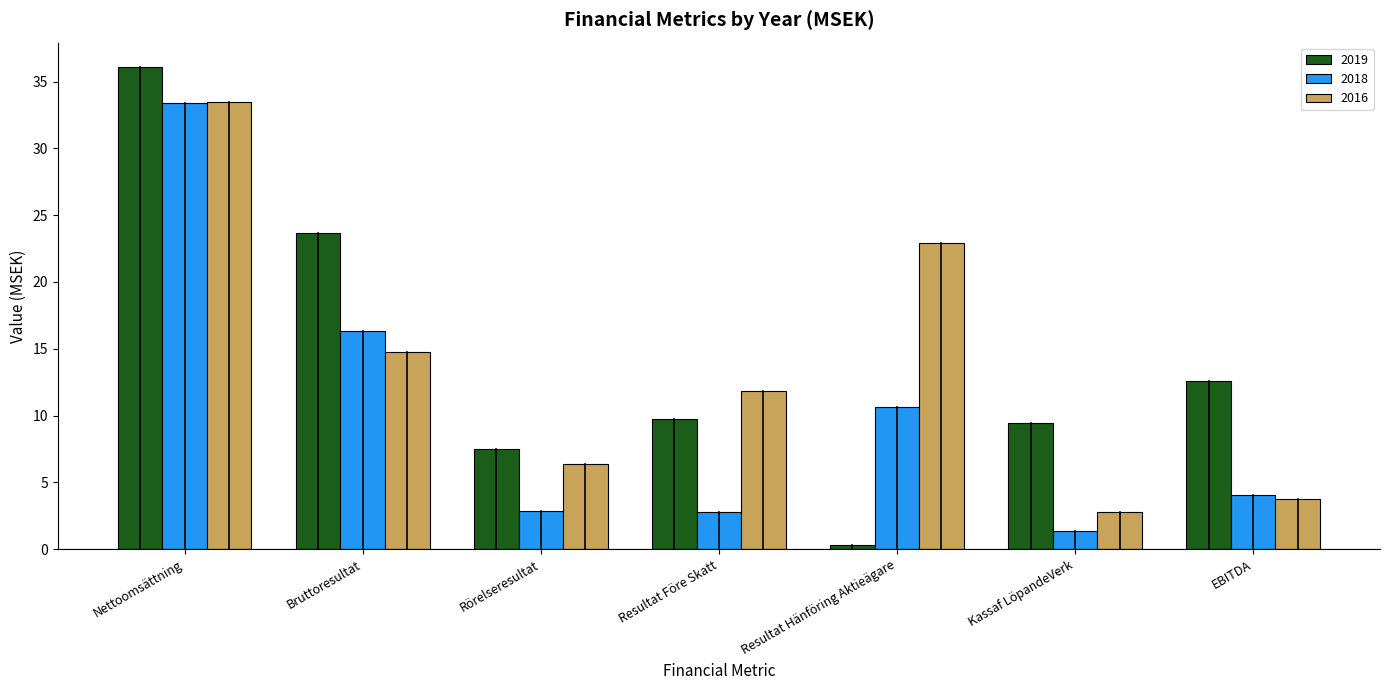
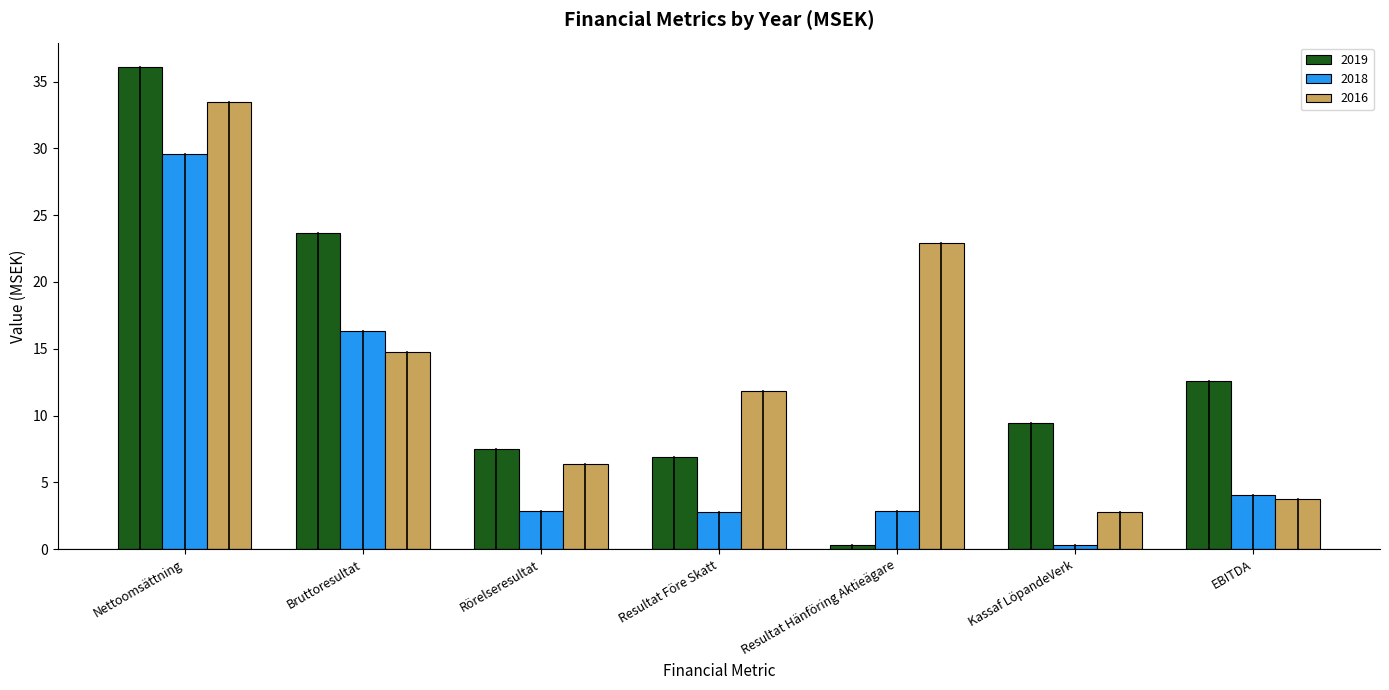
  {
    "2019": {
      "Nettoomsättning": 36.1,
      "Bruttoresultat": 23.7,
      "Rörelseresultat": 7.5,
-     "Resultat Före Skatt": 9.8,
+     "Resultat Före Skatt": 6.9,
      "Resultat Hänföring Aktieägare": 0.3,
      "Kassaf LöpandeVerk": 9.5,
      "EBITDA": 12.6
    },
    "2018": {
-     "Nettoomsättning": 33.4,
+     "Nettoomsättning": 29.6,
      "Bruttoresultat": 16.4,
      "Rörelseresultat": 2.9,
      "Resultat Före Skatt": 2.8,
-     "Resultat Hänföring Aktieägare": 10.6,
-     "Kassaf LöpandeVerk": 1.4,
+     "Resultat Hänföring Aktieägare": 2.9,
+     "Kassaf LöpandeVerk": 0.3,
      "EBITDA": 4.1
    },
    "2016": {
      "Nettoomsättning": 33.5,
      "Bruttoresultat": 14.8,
      "Rörelseresultat": 6.4,
      "Resultat Före Skatt": 11.9,
      "Resultat Hänföring Aktieägare": 22.9,
      "Kassaf LöpandeVerk": 2.8,
      "EBITDA": 3.8
    }
  }
